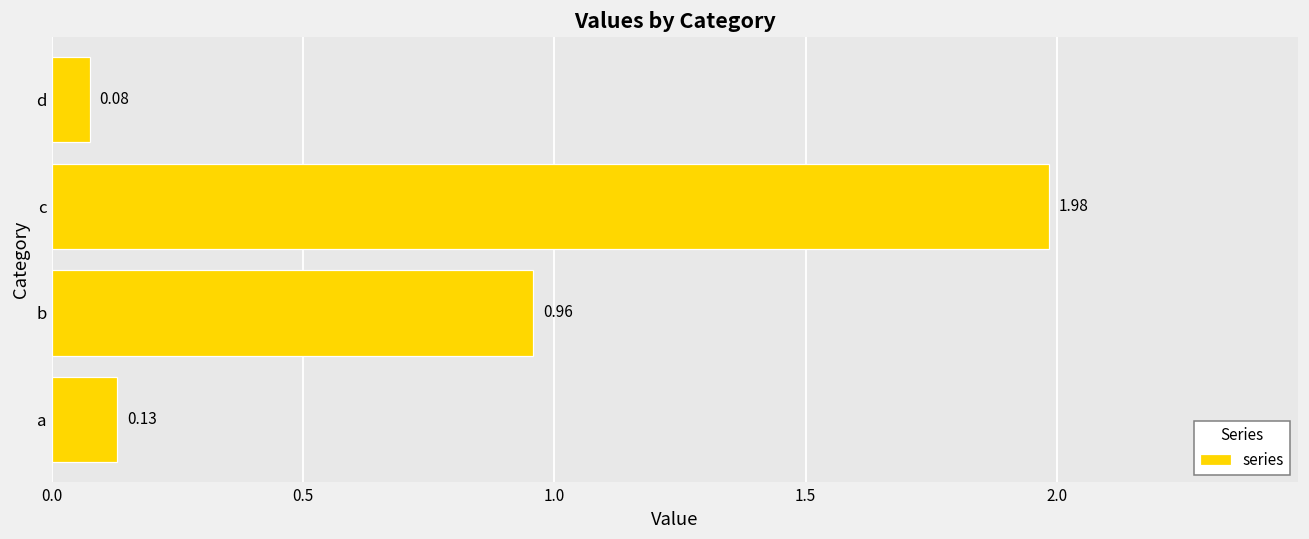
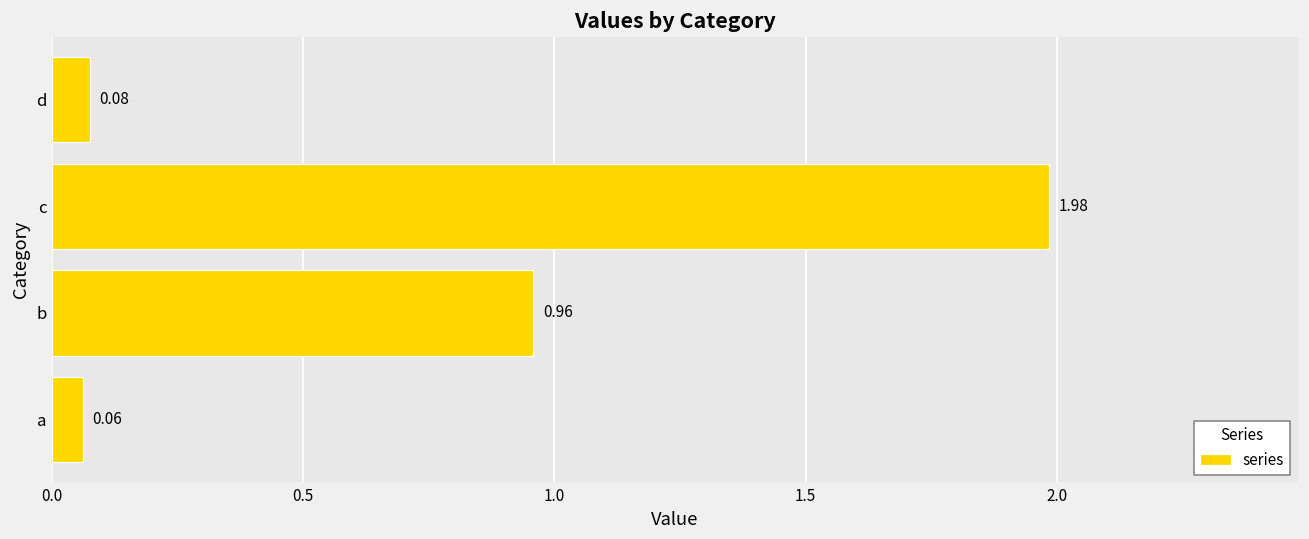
  {
    "d": 0.08,
    "c": 1.98,
    "b": 0.96,
-   "a": 0.13
+   "a": 0.06
  }
